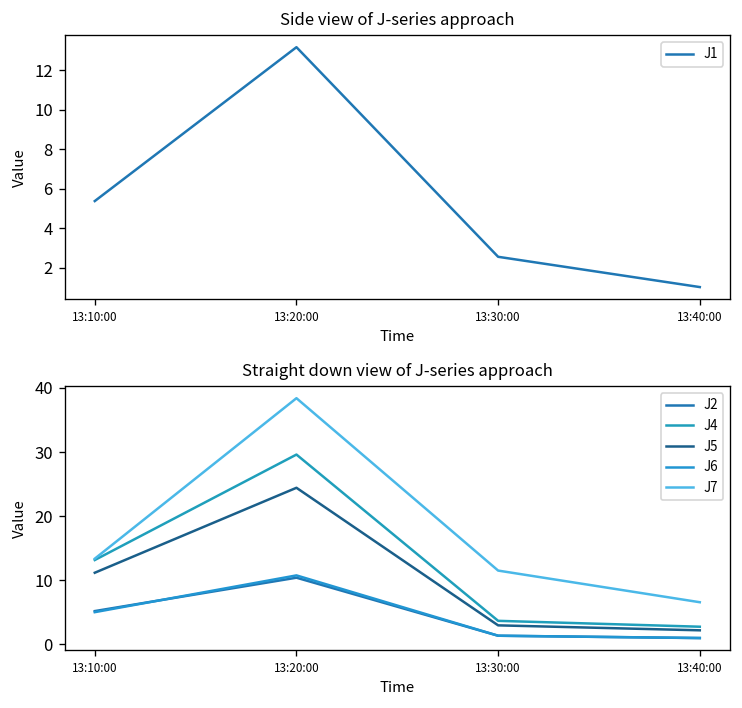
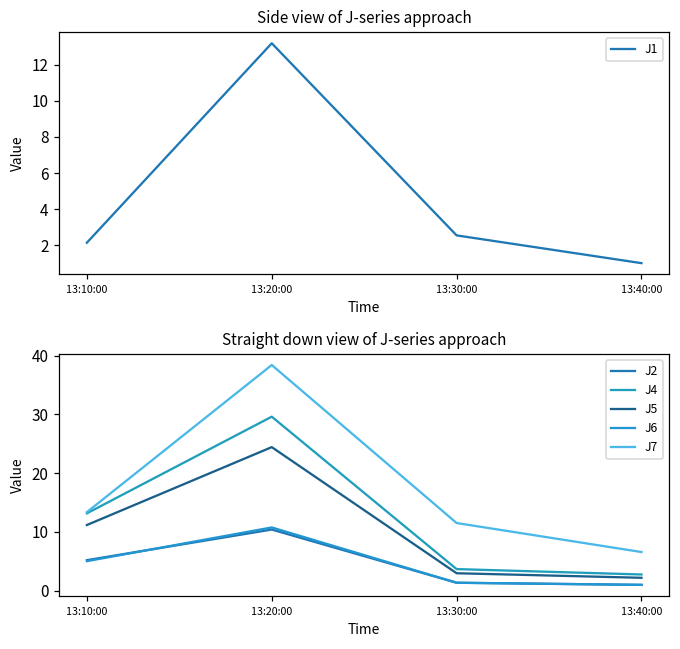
  {
    "Side view of J-series approach": {
-     "13:10:00": 5.4,
+     "13:10:00": 2.2,
      "13:20:00": 13.2,
      "13:30:00": 2.6,
      "13:40:00": 1.0
    }
  }
